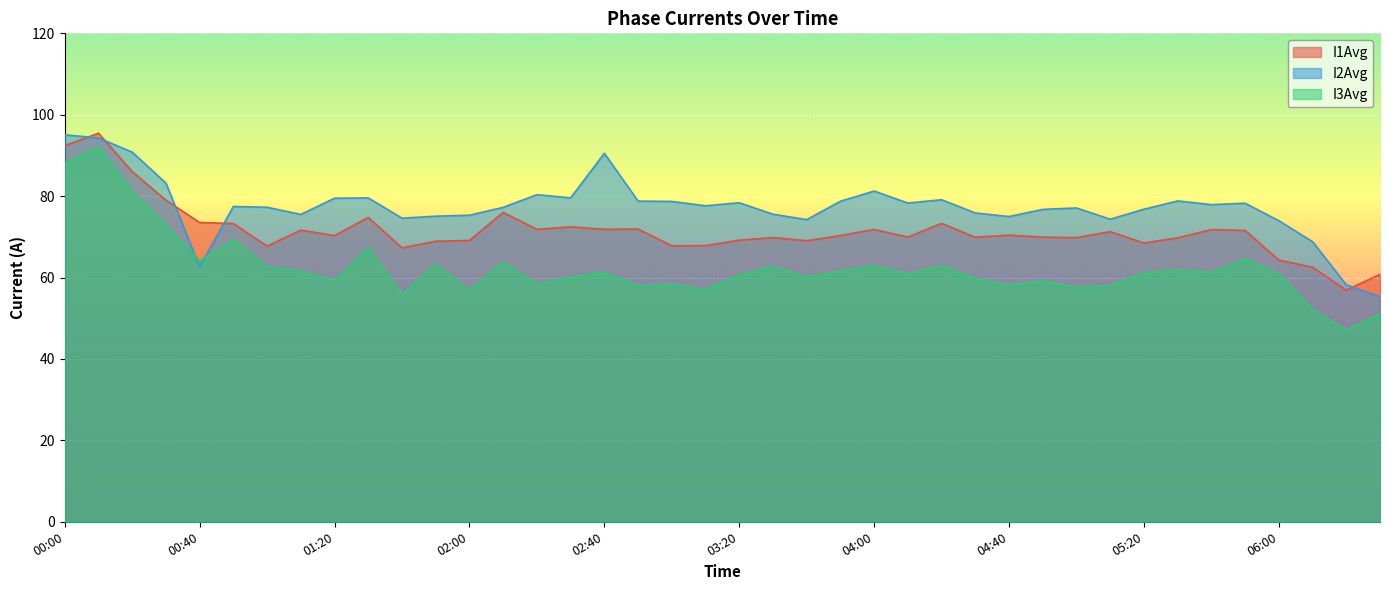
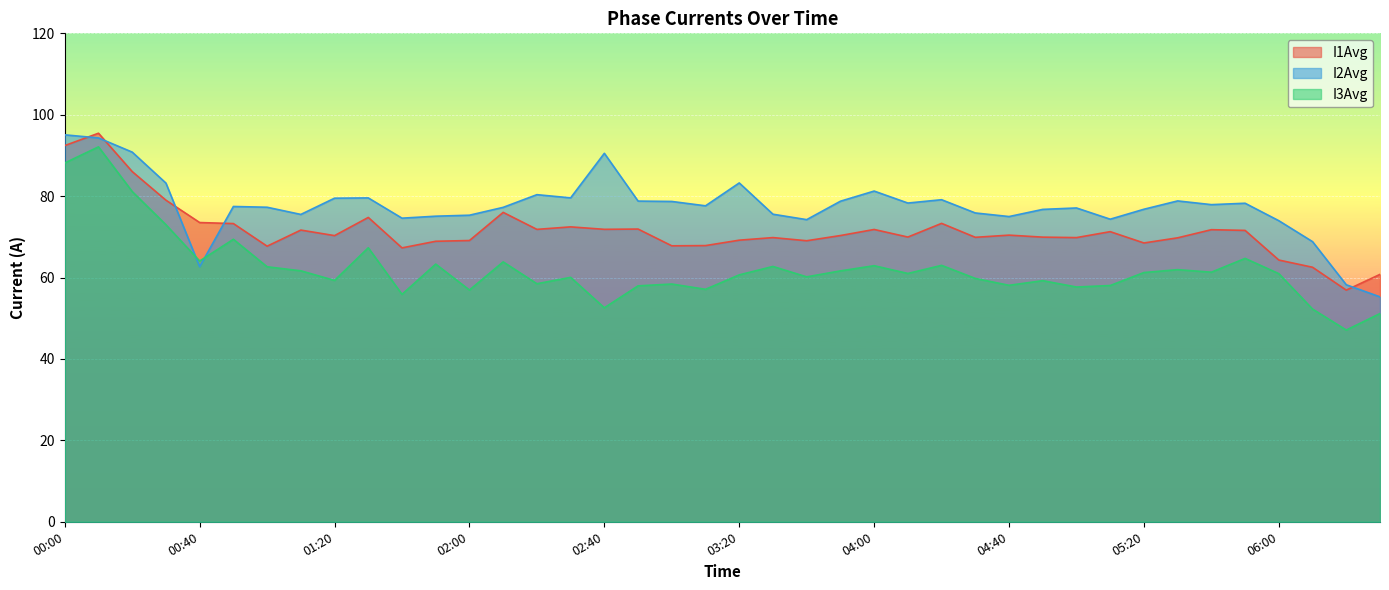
  {
    "I1Avg": {
      "00:00": 92,
      "00:40": 74,
      "01:20": 70,
      "02:00": 69,
      "02:40": 72,
      "03:20": 69,
      "04:00": 72,
      "04:40": 70,
      "05:20": 68,
      "06:00": 64
    },
    "I2Avg": {
      "00:00": 95,
      "00:40": 63,
      "01:20": 79,
      "02:00": 75,
      "02:40": 91,
-     "03:20": 78,
+     "03:20": 83,
      "04:00": 81,
      "04:40": 75,
      "05:20": 77,
      "06:00": 74
    },
    "I3Avg": {
      "00:00": 88,
      "00:40": 64,
      "01:20": 59,
      "02:00": 57,
-     "02:40": 61,
+     "02:40": 53,
      "03:20": 61,
      "04:00": 63,
      "04:40": 58,
      "05:20": 61,
      "06:00": 61
    }
  }
